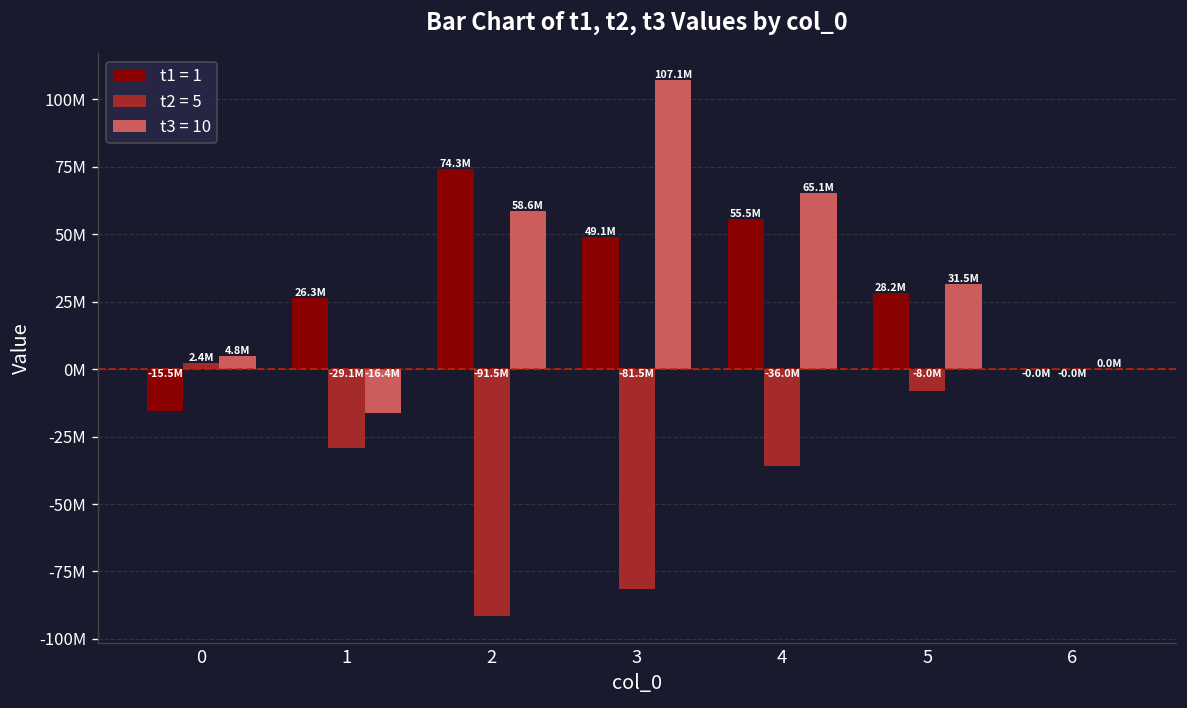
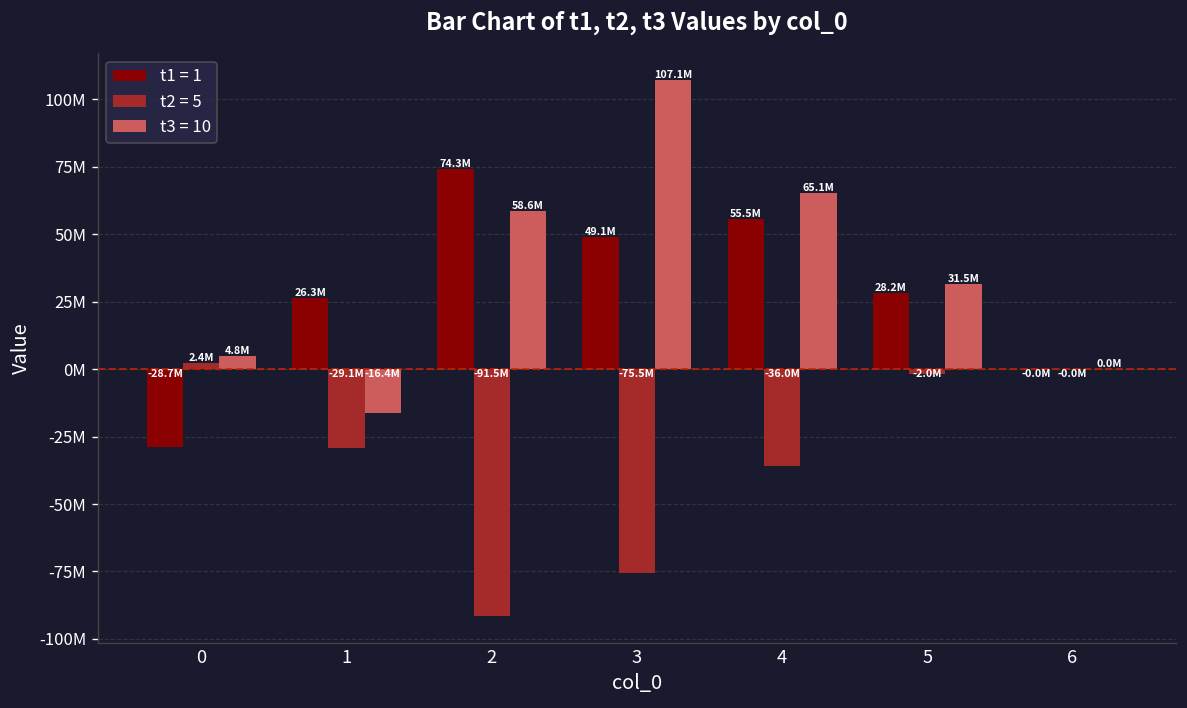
  {
    "t1 = 1": {
-     "0": "-15.5M",
+     "0": "-28.7M",
      "1": "26.3M",
      "2": "74.3M",
      "3": "49.1M",
      "4": "55.5M",
      "5": "28.2M"
    },
    "t2 = 5": {
      "0": "2.4M",
      "1": "-29.1M",
      "2": "-91.5M",
-     "3": "-81.5M",
+     "3": "-75.5M",
      "4": "-36.0M",
-     "5": "-8.0M"
+     "5": "-2.0M"
    },
    "t3 = 10": {
      "0": "4.8M",
      "1": "-16.4M",
      "2": "58.6M",
      "3": "107.1M",
      "4": "65.1M",
      "5": "31.5M"
    }
  }
